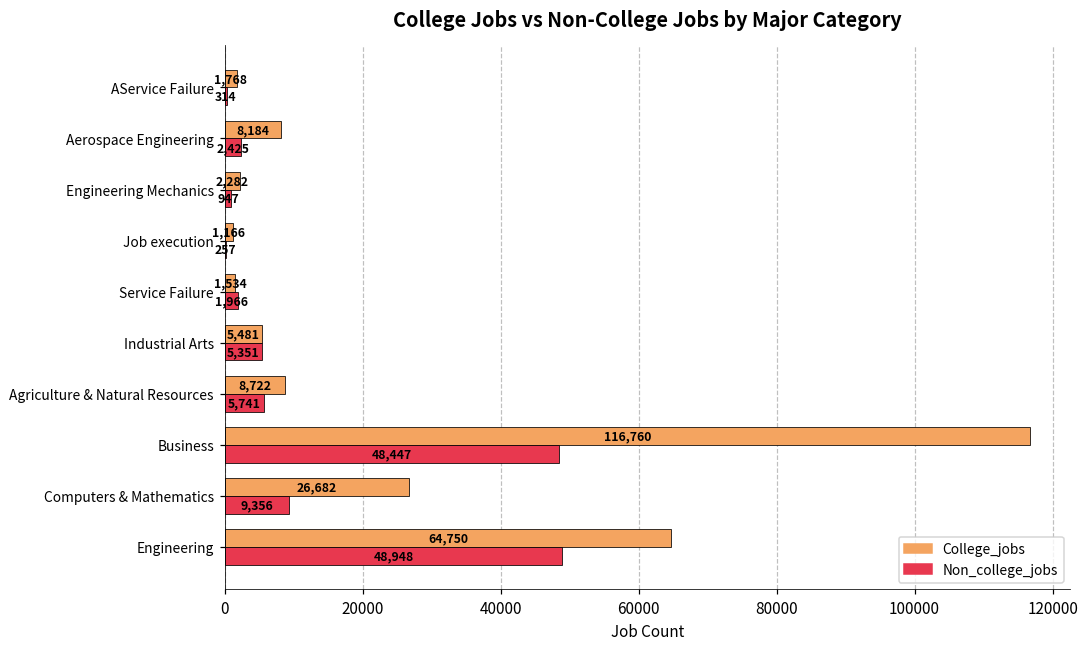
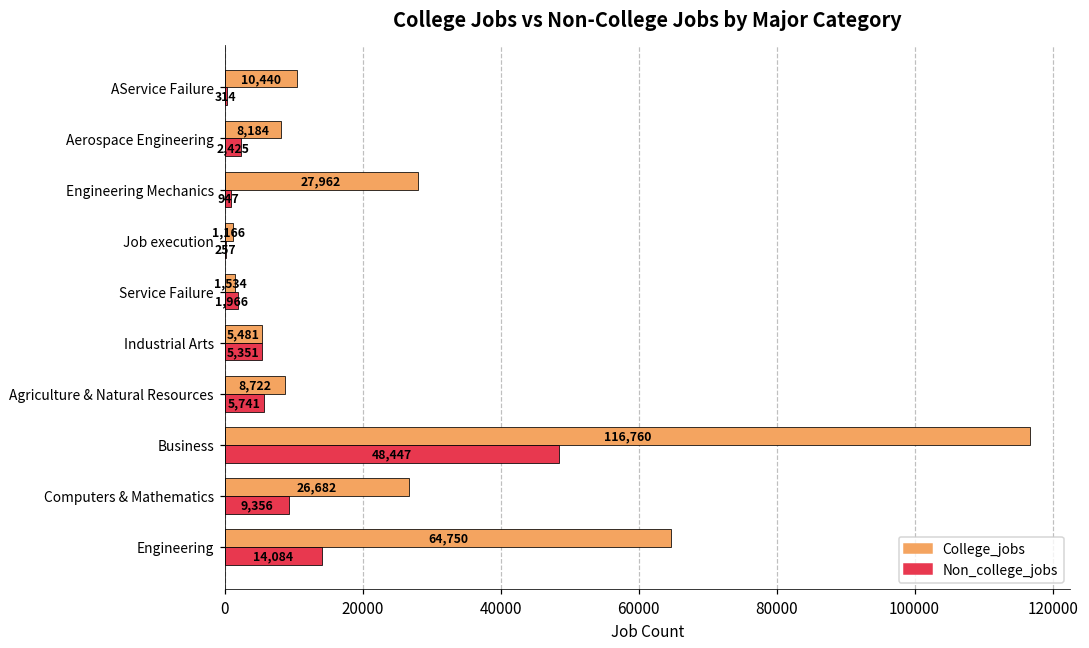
  {
    "College_jobs": {
-     "AService Failure": "1,768",
+     "AService Failure": "10,440",
      "Aerospace Engineering": "8,184",
-     "Engineering Mechanics": "2,282",
+     "Engineering Mechanics": "27,962",
      "Job execution": "1,166",
      "Service Failure": "1,534",
      "Industrial Arts": "5,481",
      "Agriculture & Natural Resources": "8,722",
      "Business": "116,760",
      "Computers & Mathematics": "26,682",
      "Engineering": "64,750"
    },
    "Non_college_jobs": {
      "AService Failure": "314",
      "Aerospace Engineering": "2,425",
      "Engineering Mechanics": "947",
      "Job execution": "257",
      "Service Failure": "1,966",
      "Industrial Arts": "5,351",
      "Agriculture & Natural Resources": "5,741",
      "Business": "48,447",
      "Computers & Mathematics": "9,356",
-     "Engineering": "48,948"
+     "Engineering": "14,084"
    }
  }
